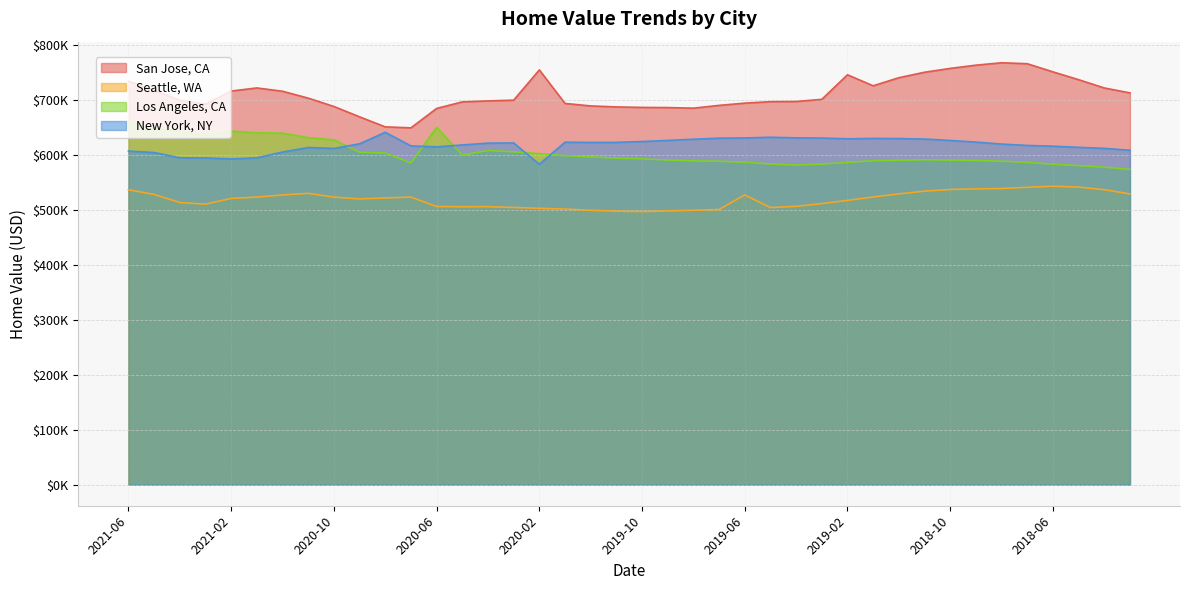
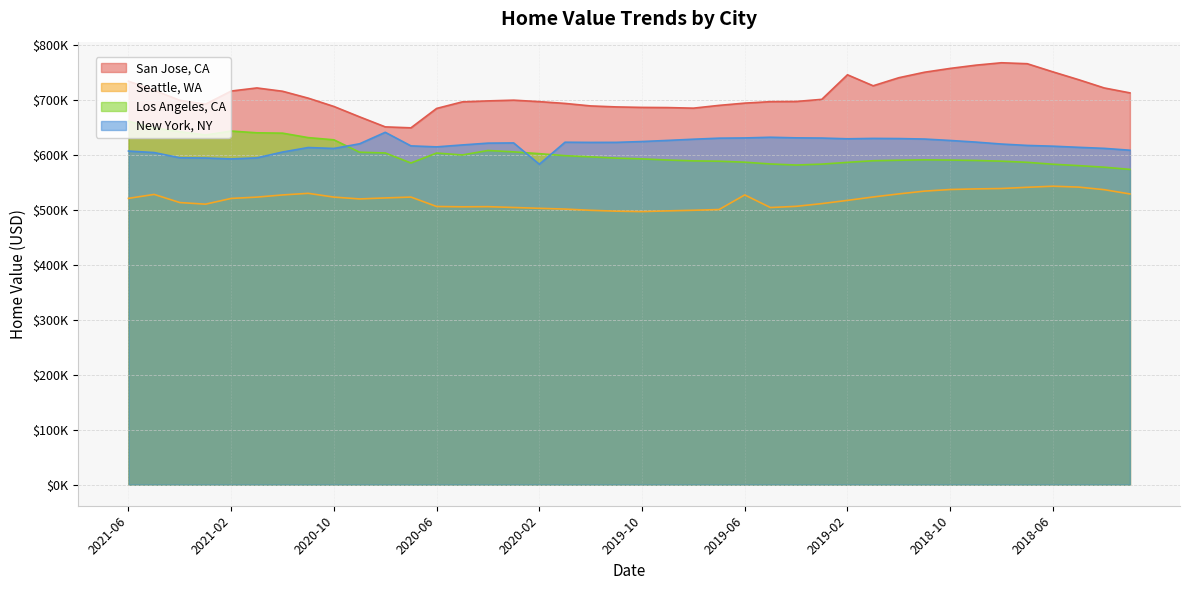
  {
    "San Jose, CA": {
      "2021-02": "$720000",
      "2020-10": "$690000",
      "2020-06": "$690000",
-     "2020-02": "$760000",
+     "2020-02": "$700000",
      "2019-10": "$690000",
      "2019-06": "$690000",
      "2019-02": "$750000",
      "2018-10": "$760000",
      "2018-06": "$750000"
    },
    "Seattle, WA": {
-     "2021-06": "$540000",
+     "2021-06": "$520000",
      "2021-02": "$520000",
      "2020-10": "$520000",
      "2020-06": "$510000",
      "2020-02": "$500000",
      "2019-10": "$500000",
      "2019-06": "$530000",
      "2019-02": "$520000",
      "2018-10": "$540000",
      "2018-06": "$540000"
    },
    "Los Angeles, CA": {
      "2021-02": "$640000",
      "2020-10": "$630000",
-     "2020-06": "$650000",
+     "2020-06": "$600000",
      "2020-02": "$600000",
      "2019-10": "$590000",
      "2019-06": "$590000",
      "2019-02": "$590000",
      "2018-10": "$590000",
      "2018-06": "$580000"
    },
    "New York, NY": {
      "2021-06": "$610000",
      "2021-02": "$590000",
      "2020-10": "$610000",
      "2020-06": "$620000",
      "2020-02": "$580000",
      "2019-10": "$620000",
      "2019-06": "$630000",
      "2019-02": "$630000",
      "2018-10": "$630000",
      "2018-06": "$620000"
    }
  }
